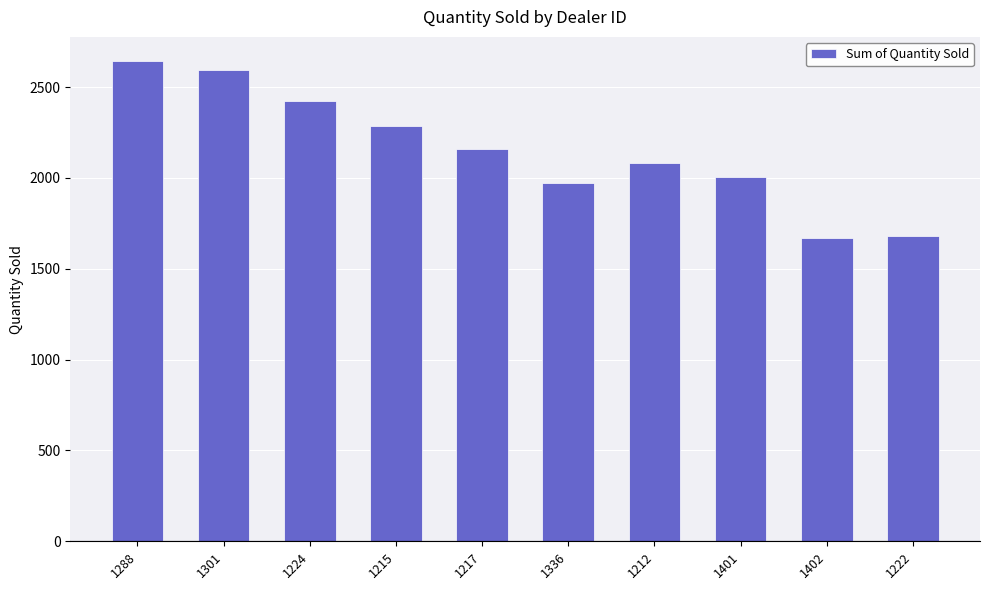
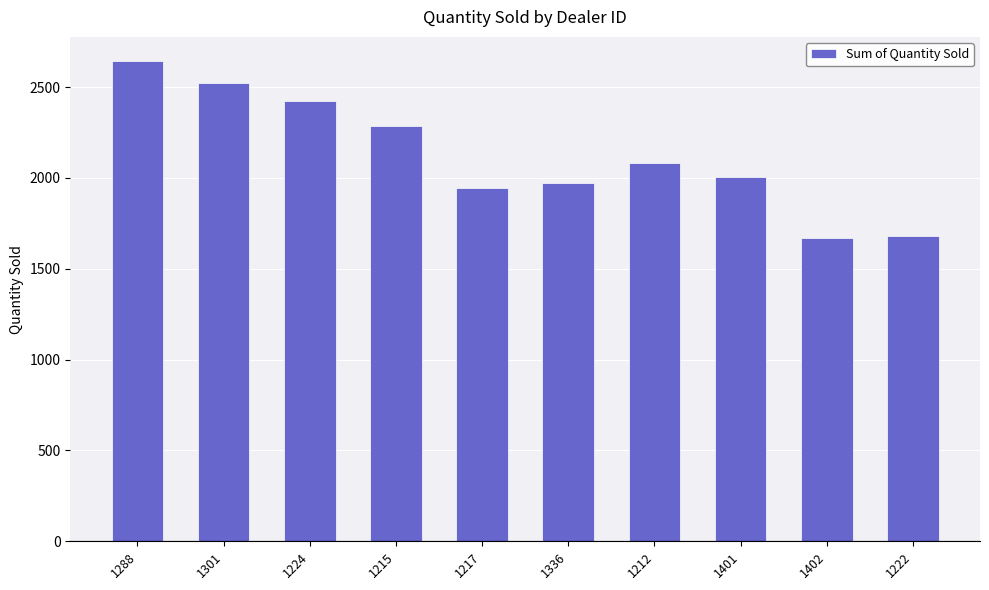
  {
    "1288": 2640,
-   "1301": 2600,
+   "1301": 2520,
    "1224": 2420,
    "1215": 2290,
-   "1217": 2160,
+   "1217": 1940,
    "1336": 1970,
    "1212": 2080,
    "1401": 2010,
    "1402": 1670,
    "1222": 1680
  }
